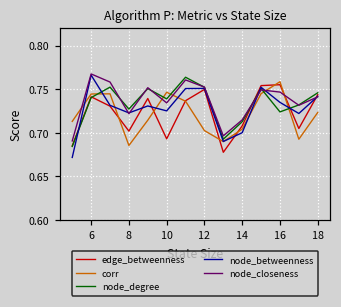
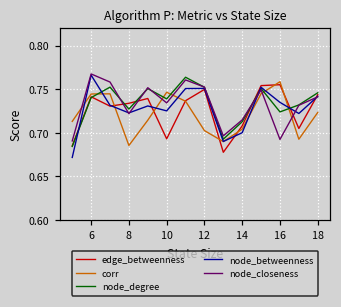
  {
    "edge_betweenness": {
-     "8": 0.70,
+     "8": 0.73,
      "10": 0.69,
      "14": 0.71,
      "16": 0.76
    },
    "corr": {
      "8": 0.69,
      "10": 0.75,
      "12": 0.70,
      "14": 0.70,
      "16": 0.76,
      "18": 0.72
    },
    "node_degree": {
      "8": 0.73,
      "10": 0.74,
      "16": 0.72
    },
    "node_betweenness": {
      "10": 0.73,
      "14": 0.70,
      "16": 0.73
    },
    "node_closeness": {
      "10": 0.73,
-     "16": 0.75
+     "16": 0.69
    }
  }
